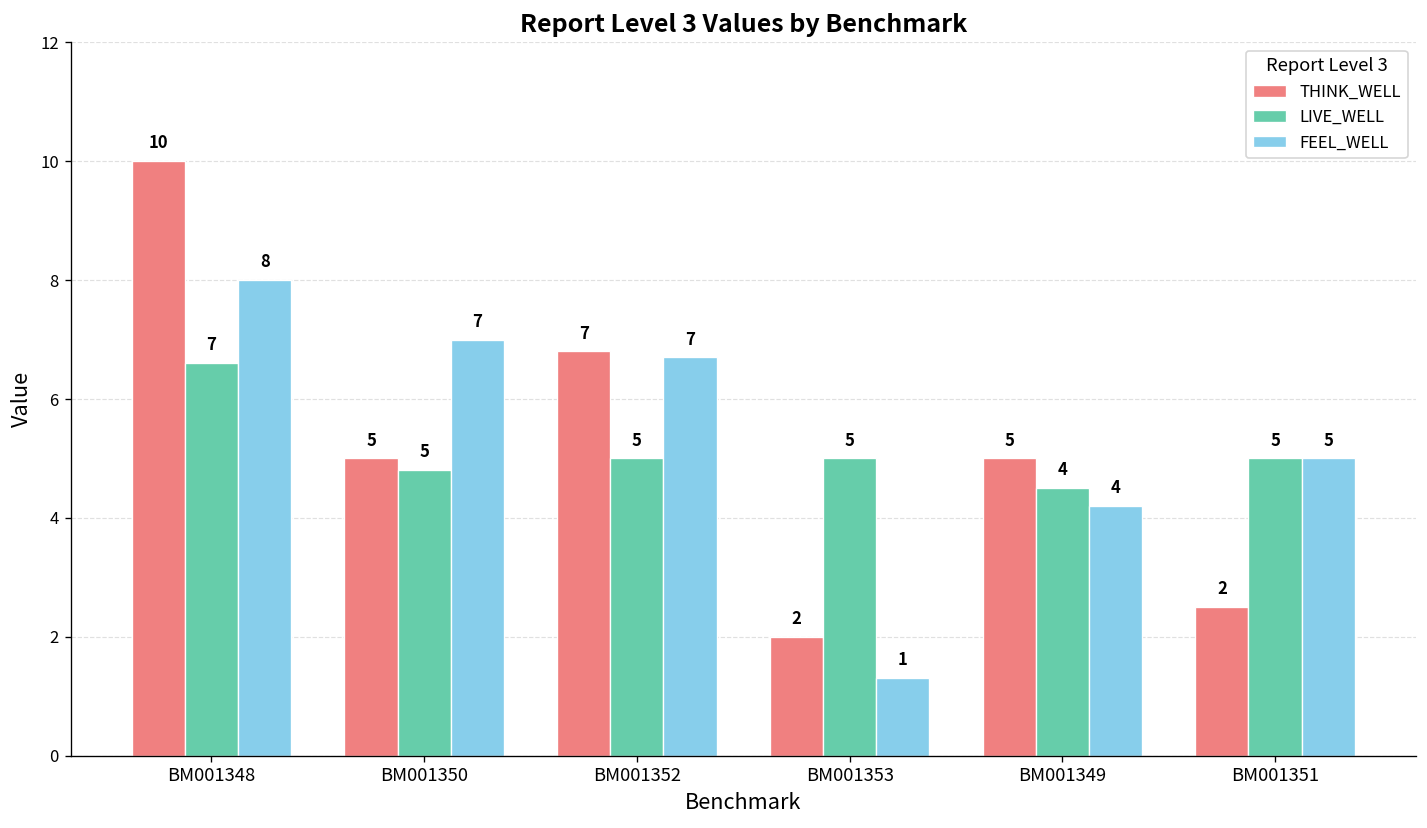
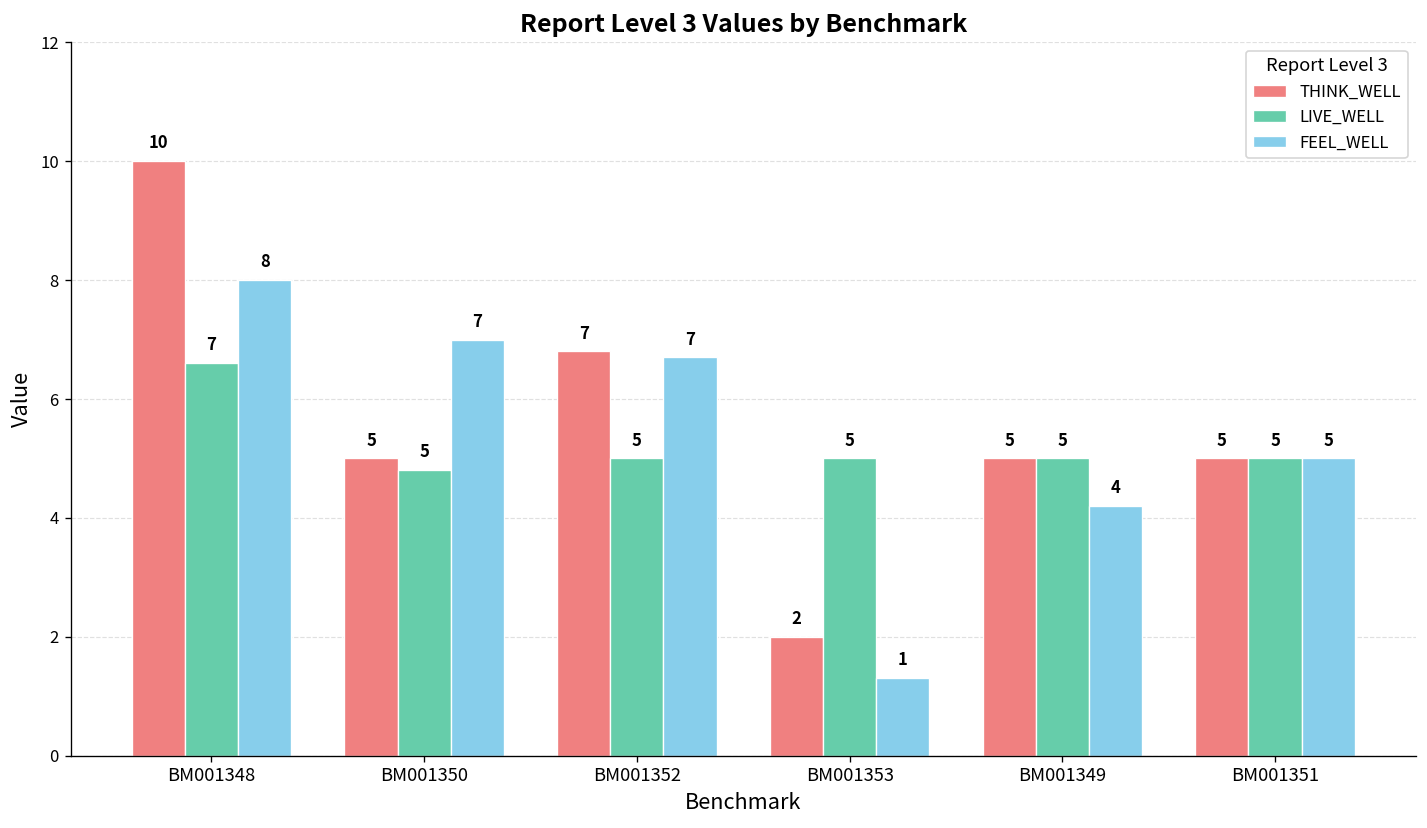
  {
    "THINK_WELL": {
      "BM001348": 10,
      "BM001350": 5,
      "BM001352": 7,
      "BM001353": 2,
      "BM001349": 5,
-     "BM001351": 2
+     "BM001351": 5
    },
    "LIVE_WELL": {
      "BM001348": 7,
      "BM001350": 5,
      "BM001352": 5,
      "BM001353": 5,
-     "BM001349": 4,
+     "BM001349": 5,
      "BM001351": 5
    },
    "FEEL_WELL": {
      "BM001348": 8,
      "BM001350": 7,
      "BM001352": 7,
      "BM001353": 1,
      "BM001349": 4,
      "BM001351": 5
    }
  }
